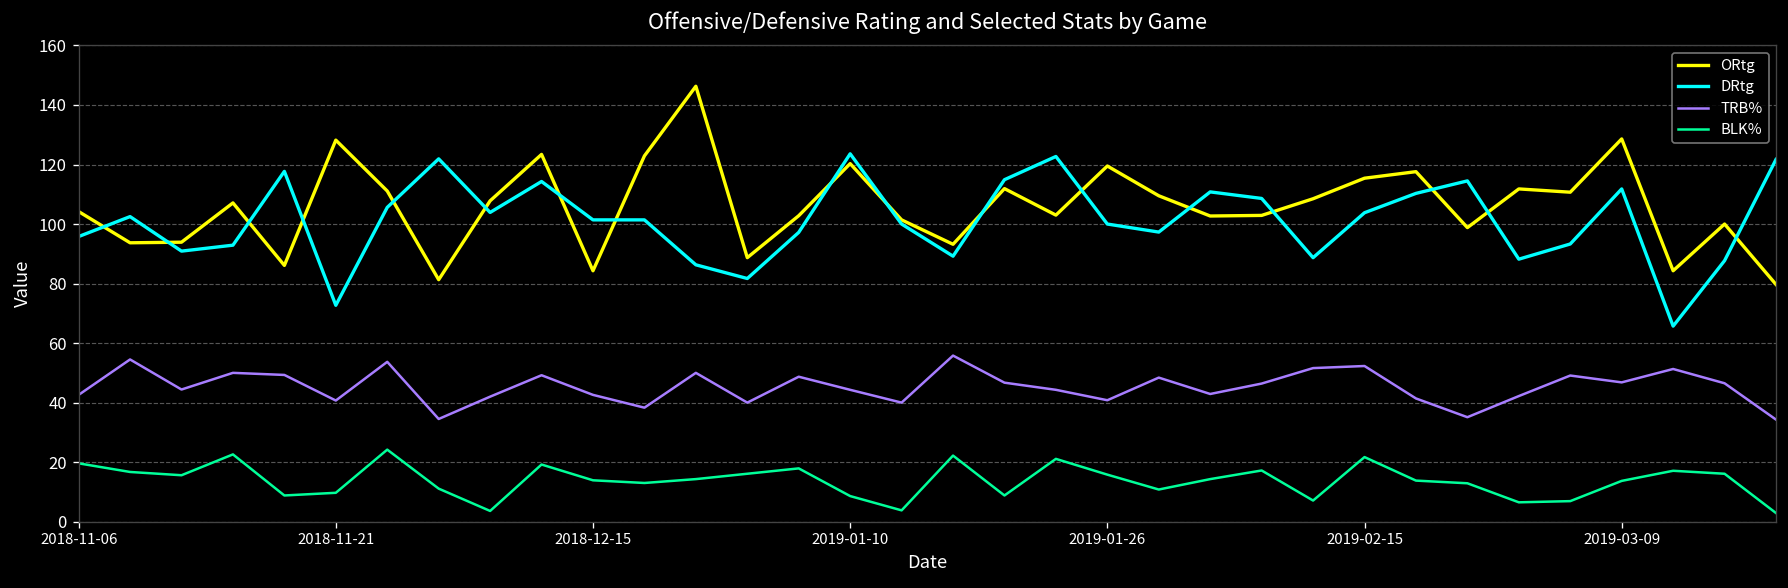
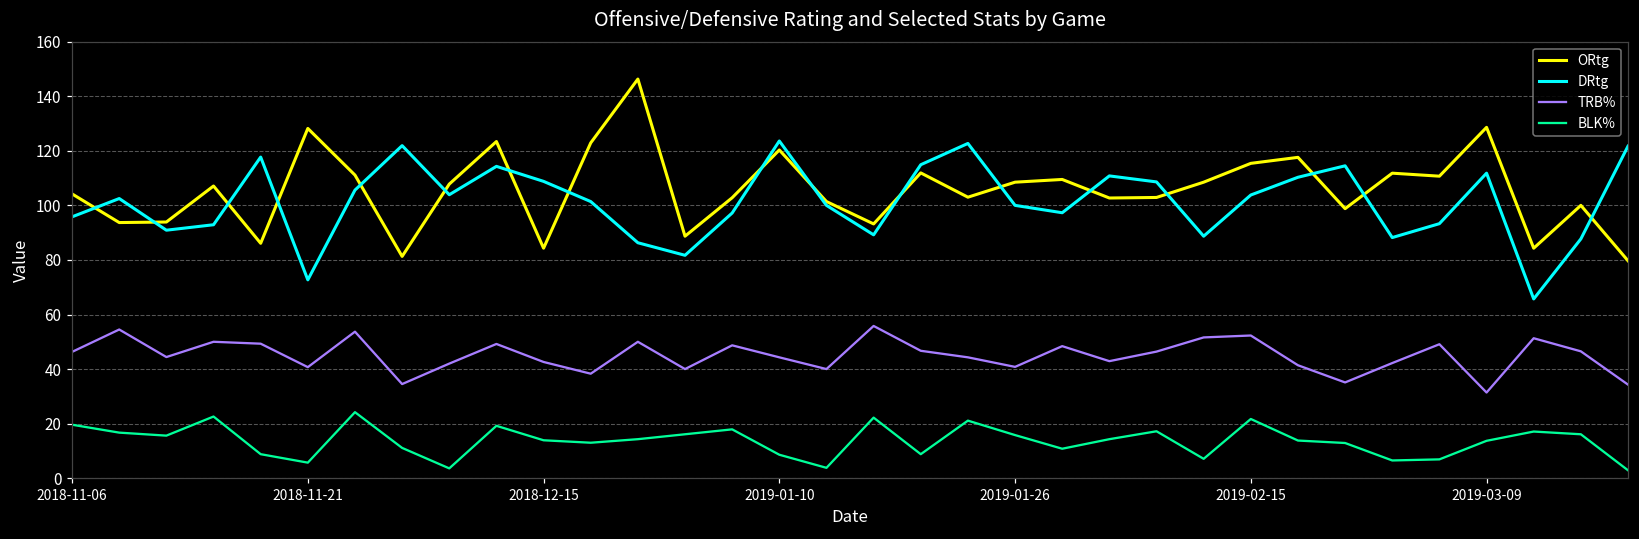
  {
    "ORtg": {
      "2018-11-06": 104,
      "2018-11-21": 128,
      "2018-12-15": 84,
      "2019-01-10": 120,
-     "2019-01-26": 120,
+     "2019-01-26": 109,
      "2019-02-15": 115,
      "2019-03-09": 129
    },
    "DRtg": {
      "2018-11-06": 96,
      "2018-11-21": 73,
-     "2018-12-15": 101,
+     "2018-12-15": 109,
      "2019-01-10": 124,
      "2019-01-26": 100,
      "2019-02-15": 104,
      "2019-03-09": 112
    },
    "TRB%": {
-     "2018-11-06": 43,
+     "2018-11-06": 46,
      "2018-11-21": 41,
      "2018-12-15": 43,
      "2019-01-10": 44,
      "2019-01-26": 41,
      "2019-02-15": 52,
-     "2019-03-09": 47
+     "2019-03-09": 31
    },
    "BLK%": {
      "2018-11-06": 20,
-     "2018-11-21": 10,
+     "2018-11-21": 6,
      "2018-12-15": 14,
      "2019-01-10": 9,
      "2019-01-26": 16,
      "2019-02-15": 22,
      "2019-03-09": 14
    }
  }
